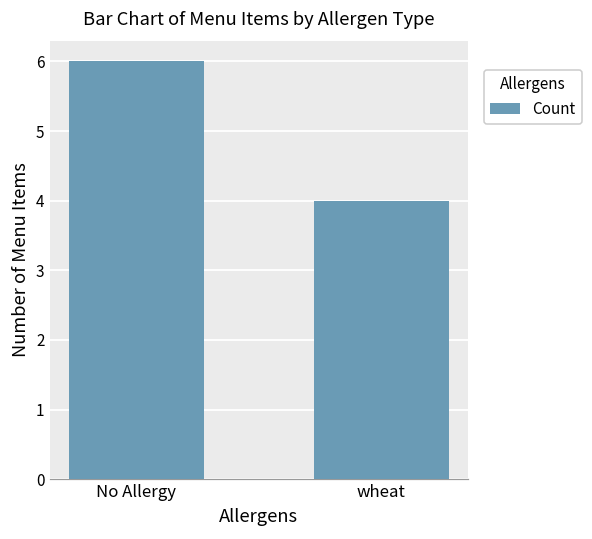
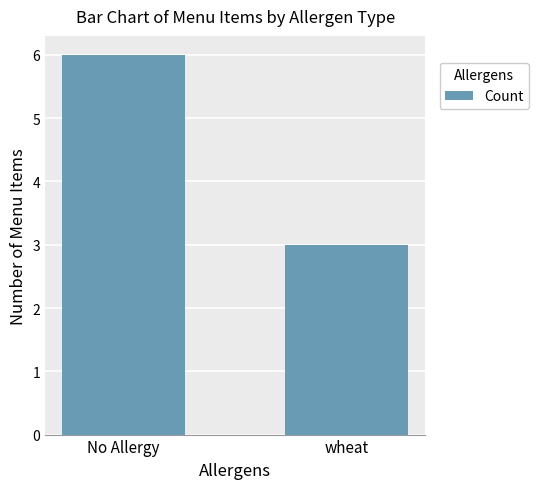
  {
    "No Allergy": 6,
-   "wheat": 4
+   "wheat": 3
  }
